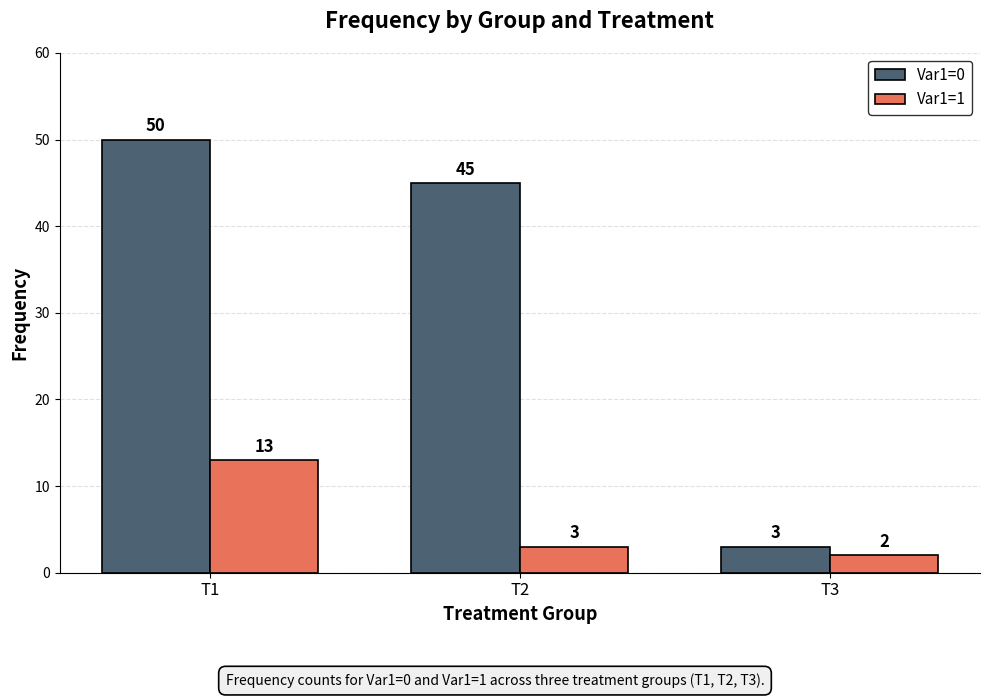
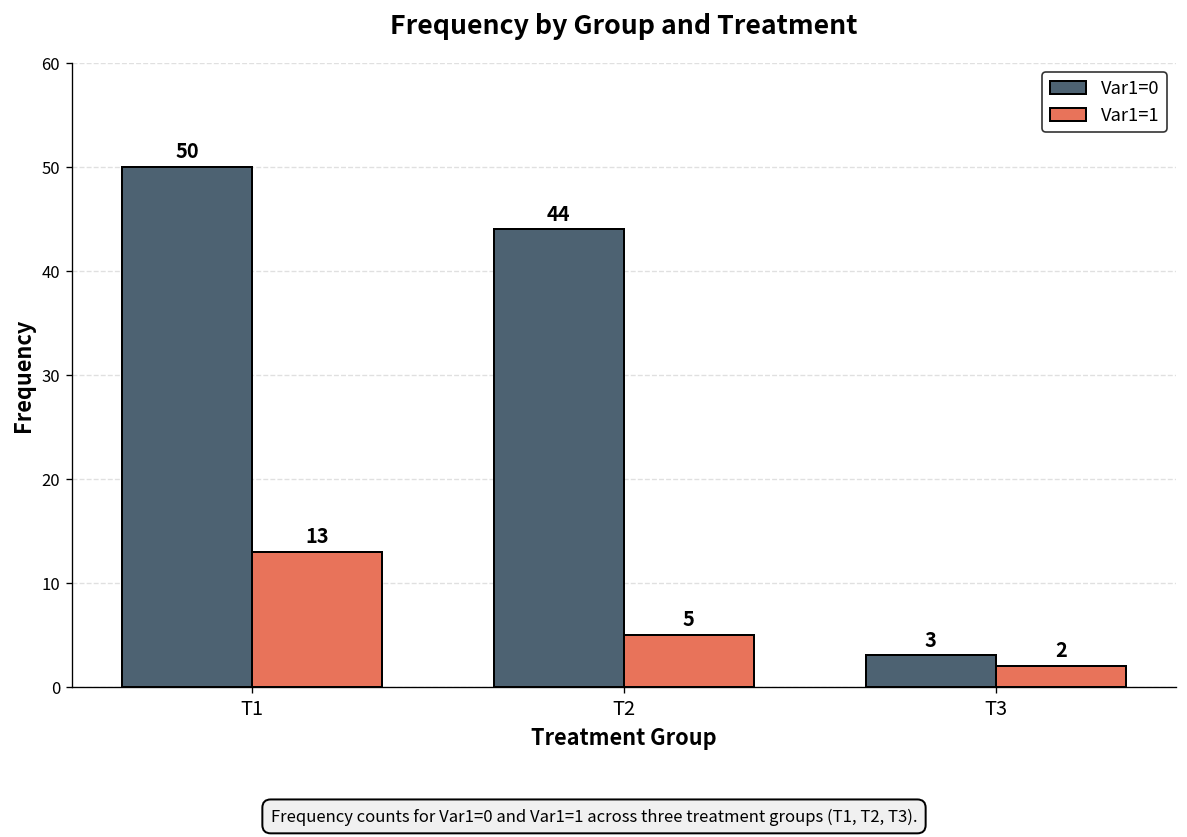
  {
    "Var1=0": {
      "T1": 50,
-     "T2": 45,
+     "T2": 44,
      "T3": 3
    },
    "Var1=1": {
      "T1": 13,
-     "T2": 3,
+     "T2": 5,
      "T3": 2
    }
  }
